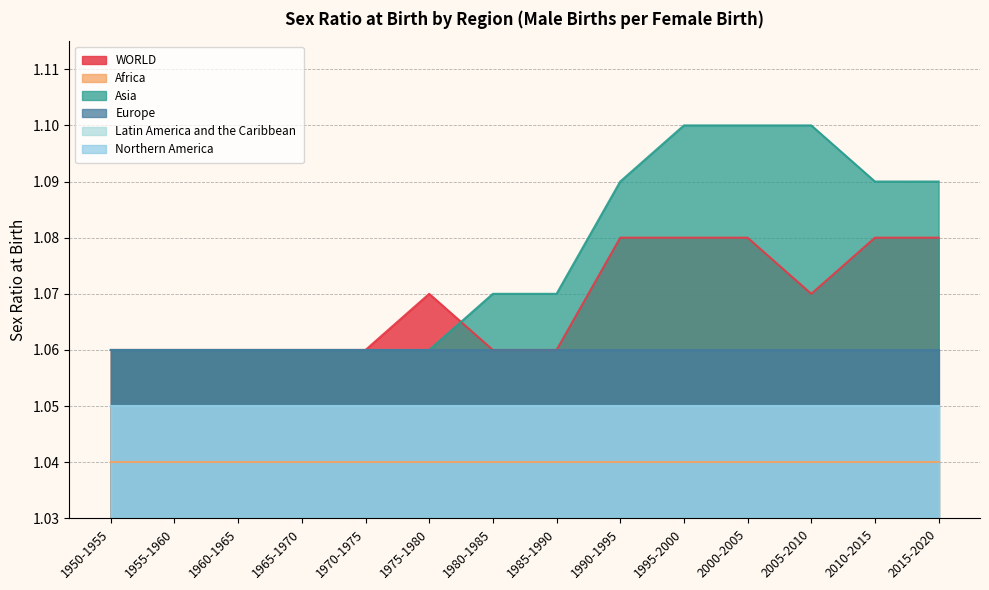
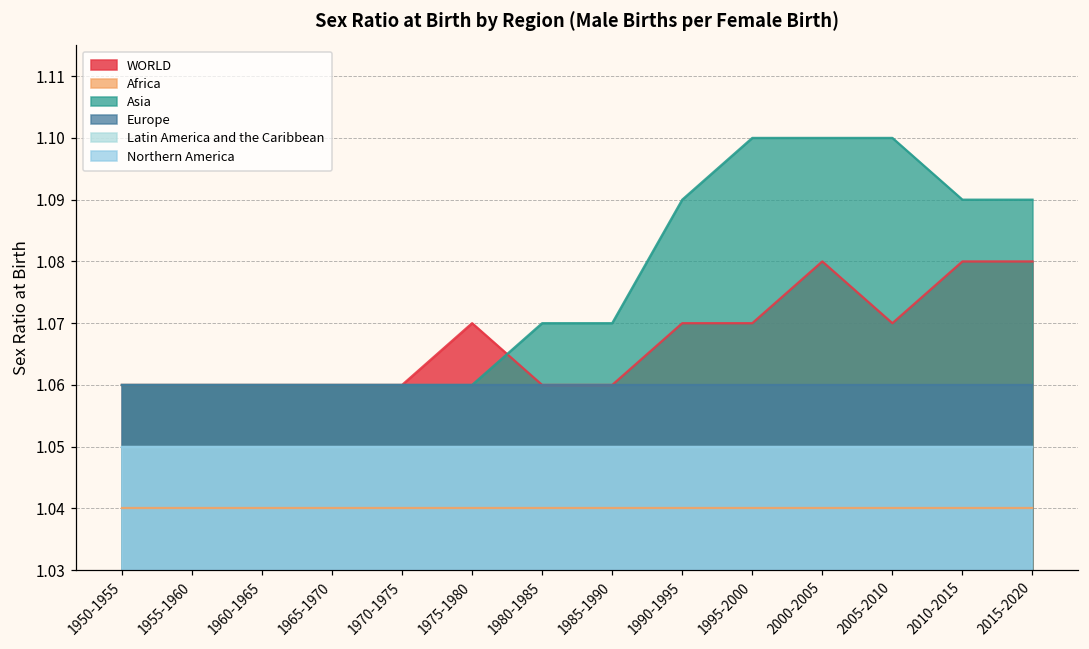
  {
    "WORLD": {
      "1975-1980": 1.07,
-     "1990-1995": 1.08,
-     "1995-2000": 1.08,
+     "1990-1995": 1.07,
+     "1995-2000": 1.07,
      "2000-2005": 1.08,
      "2005-2010": 1.07,
      "2010-2015": 1.08,
      "2015-2020": 1.08
    },
    "Africa": {
      "1950-1955": 1.04,
      "1955-1960": 1.04,
      "1960-1965": 1.04,
      "1965-1970": 1.04,
      "1970-1975": 1.04,
      "1975-1980": 1.04,
      "1980-1985": 1.04,
      "1985-1990": 1.04,
      "1990-1995": 1.04,
      "1995-2000": 1.04,
      "2000-2005": 1.04,
      "2005-2010": 1.04,
      "2010-2015": 1.04,
      "2015-2020": 1.04
    },
    "Northern America": {
      "1950-1955": 1.05,
      "1955-1960": 1.05,
      "1960-1965": 1.05,
      "1965-1970": 1.05,
      "1970-1975": 1.05,
      "1975-1980": 1.05,
      "1980-1985": 1.05,
      "1985-1990": 1.05,
      "1990-1995": 1.05,
      "1995-2000": 1.05,
      "2000-2005": 1.05,
      "2005-2010": 1.05,
      "2010-2015": 1.05,
      "2015-2020": 1.05
    }
  }
